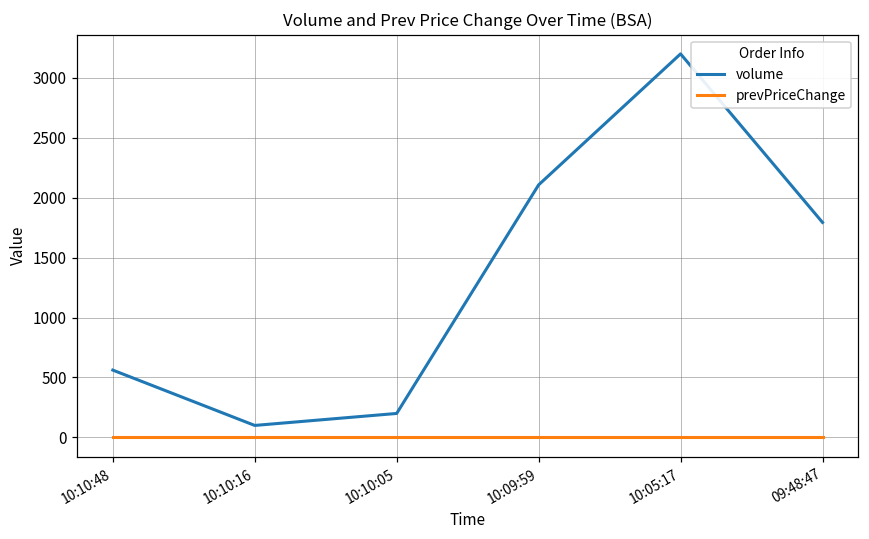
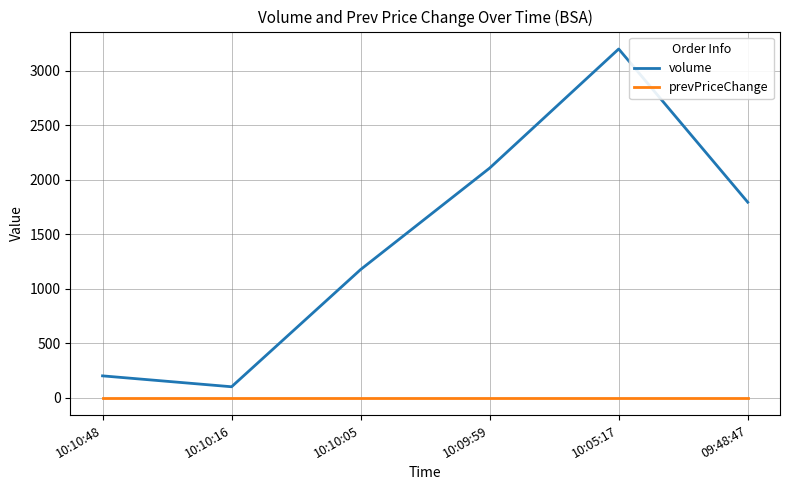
  {
    "volume": {
-     "10:10:48": 560,
+     "10:10:48": 200,
      "10:10:16": 100,
-     "10:10:05": 200,
+     "10:10:05": 1180,
      "10:09:59": 2110,
      "10:05:17": 3200,
      "09:48:47": 1790
    },
    "prevPriceChange": {
      "10:10:48": 0,
      "10:10:16": 0,
      "10:10:05": 0,
      "10:09:59": 0,
      "10:05:17": 0,
      "09:48:47": 0
    }
  }
